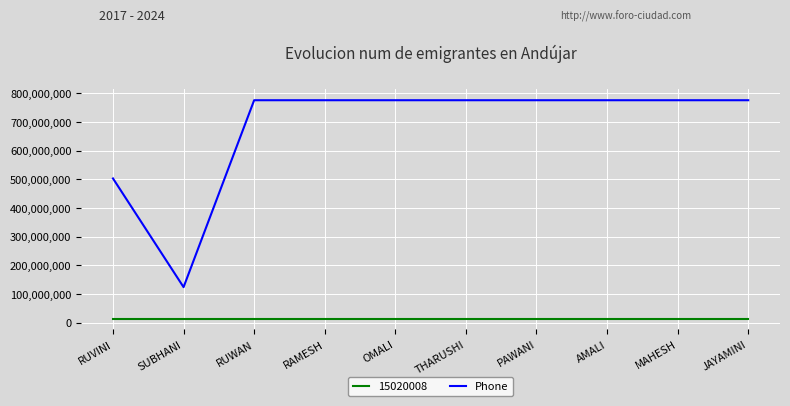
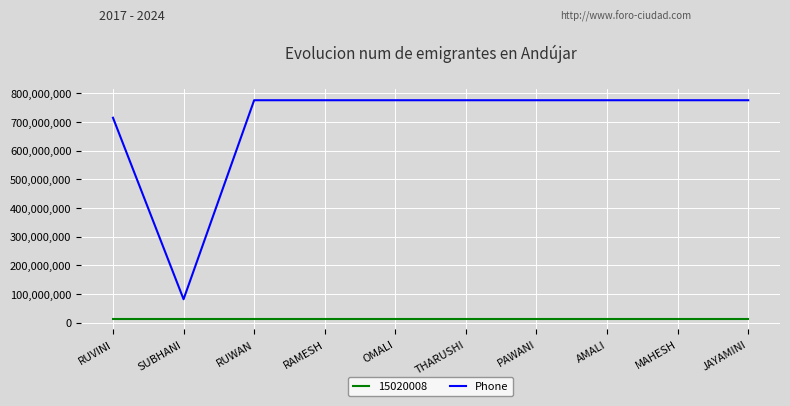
  {
    "15020008": {
      "RUVINI": "20,000,000",
      "SUBHANI": "20,000,000",
      "RUWAN": "20,000,000",
      "RAMESH": "20,000,000",
      "OMALI": "20,000,000",
      "THARUSHI": "20,000,000",
      "PAWANI": "20,000,000",
      "AMALI": "20,000,000",
      "MAHESH": "20,000,000",
      "JAYAMINI": "20,000,000"
    },
    "Phone": {
-     "RUVINI": "500,000,000",
-     "SUBHANI": "120,000,000",
+     "RUVINI": "710,000,000",
+     "SUBHANI": "80,000,000",
      "RUWAN": "780,000,000",
      "RAMESH": "780,000,000",
      "OMALI": "780,000,000",
      "THARUSHI": "780,000,000",
      "PAWANI": "780,000,000",
      "AMALI": "780,000,000",
      "MAHESH": "780,000,000",
      "JAYAMINI": "780,000,000"
    }
  }
